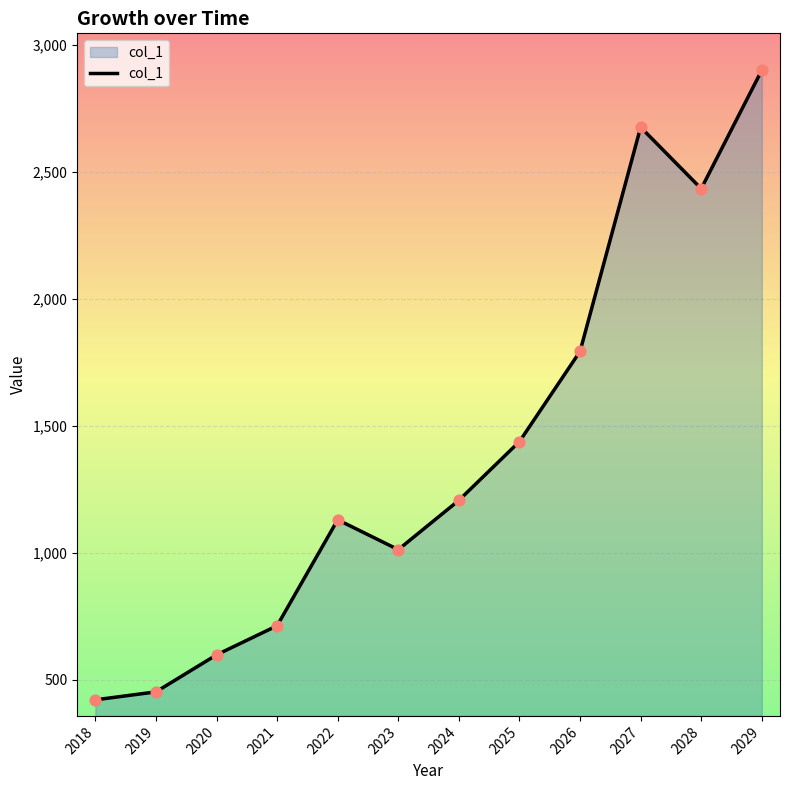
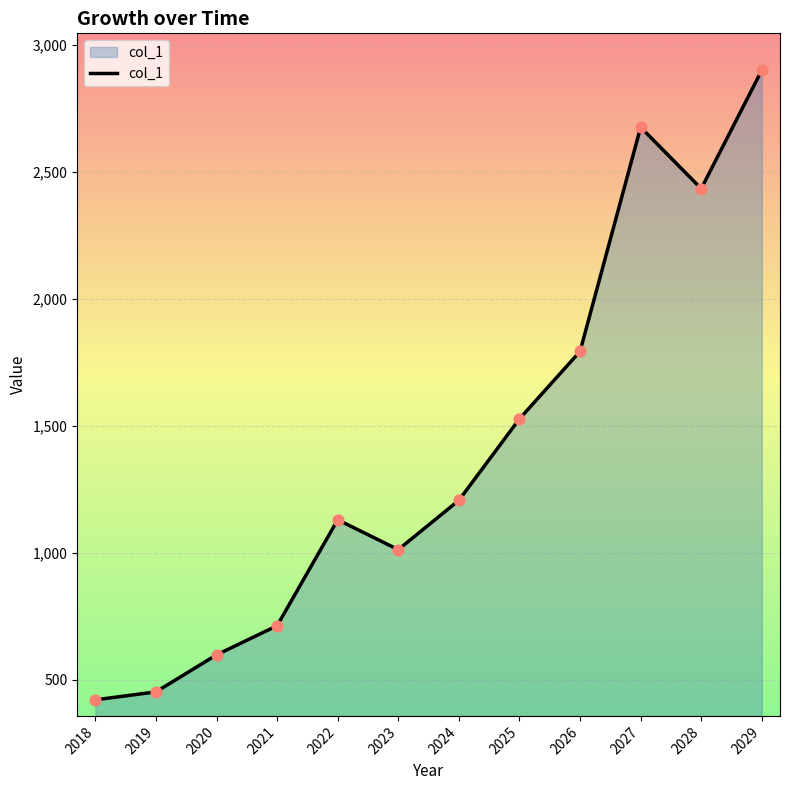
  {
    "2018": "420",
    "2019": "450",
    "2020": "600",
    "2021": "710",
    "2022": "1,130",
    "2023": "1,010",
    "2024": "1,210",
-   "2025": "1,440",
+   "2025": "1,530",
    "2026": "1,790",
    "2027": "2,680",
    "2028": "2,430",
    "2029": "2,900"
  }
